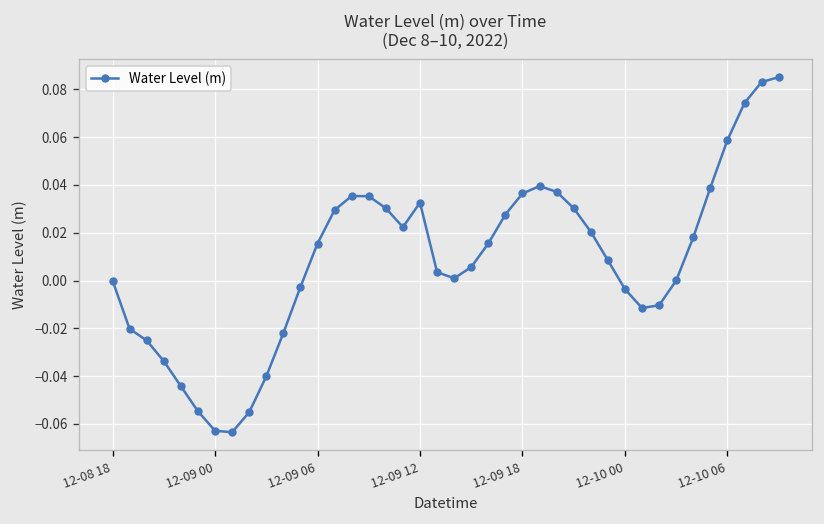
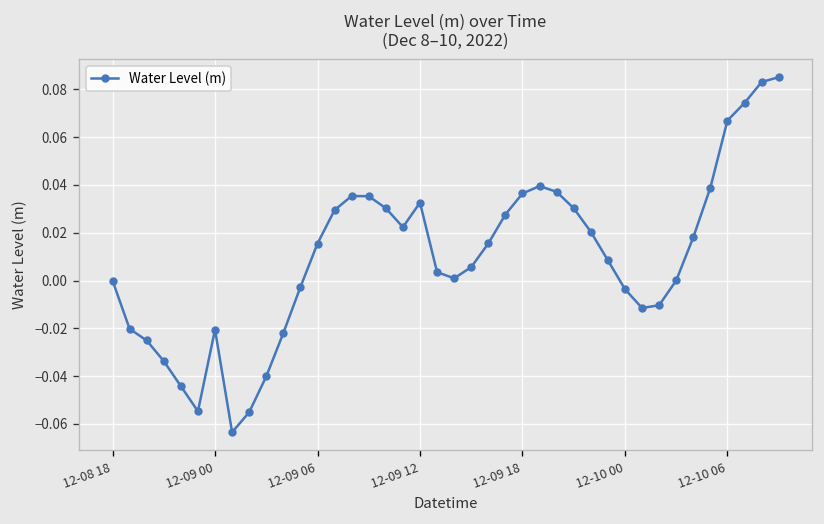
  {
    "12-08 18": 0.000,
-   "12-09 00": -0.063,
+   "12-09 00": -0.021,
    "12-09 06": 0.015,
    "12-09 12": 0.033,
    "12-09 18": 0.036,
    "12-10 00": -0.004,
-   "12-10 06": 0.059
+   "12-10 06": 0.067
  }
